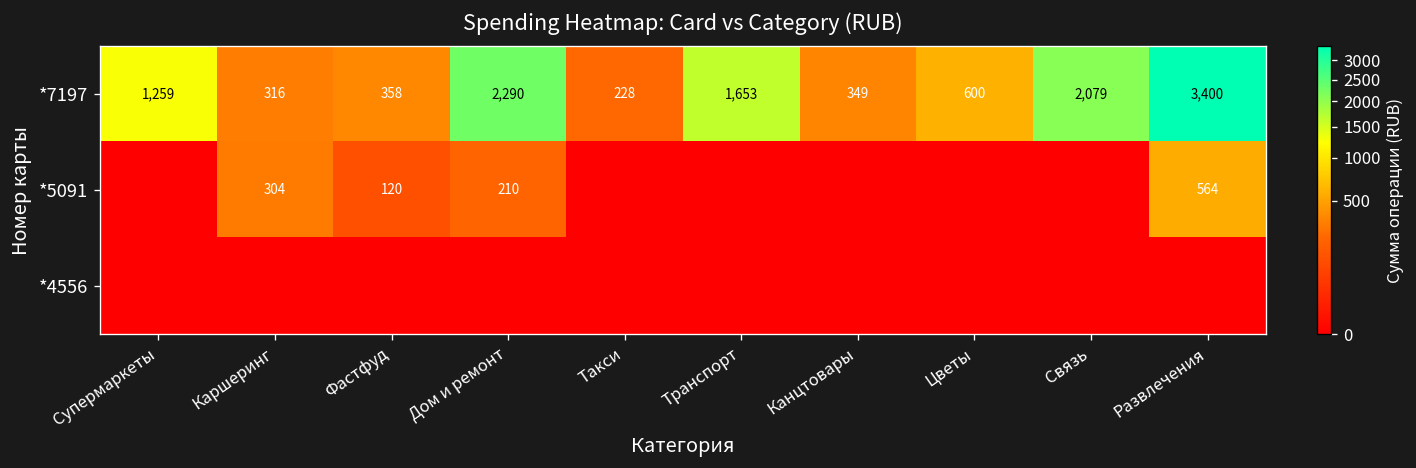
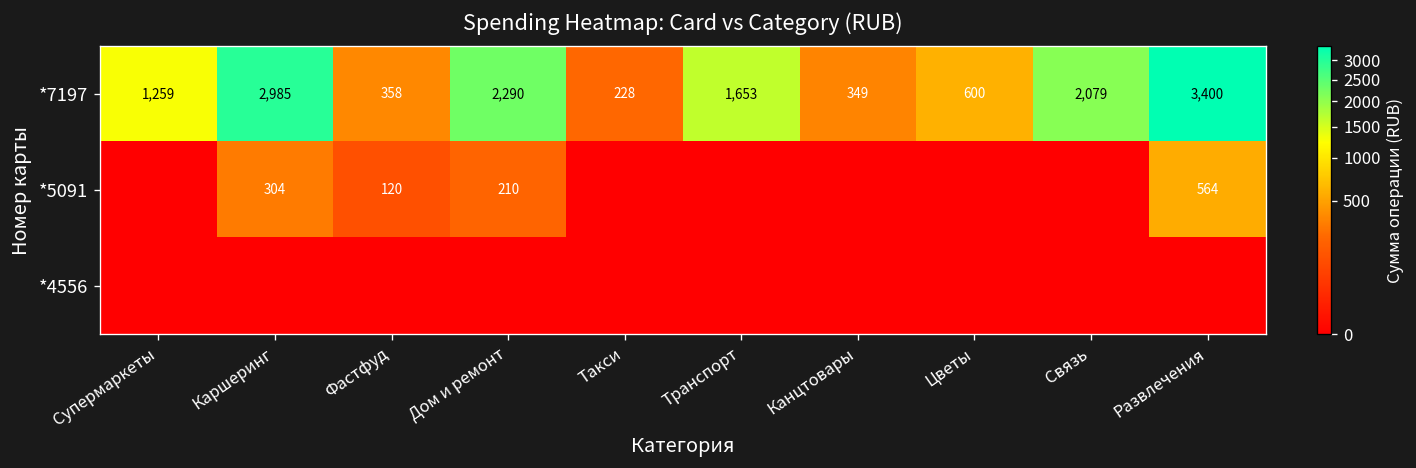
  {
    "*7197": {
      "Супермаркеты": "1,259",
-     "Каршеринг": "316",
+     "Каршеринг": "2,985",
      "Фастфуд": "358",
      "Дом и ремонт": "2,290",
      "Такси": "228",
      "Транспорт": "1,653",
      "Канцтовары": "349",
      "Цветы": "600",
      "Связь": "2,079",
      "Развлечения": "3,400"
    },
    "*5091": {
      "Каршеринг": "304",
      "Фастфуд": "120",
      "Дом и ремонт": "210",
      "Развлечения": "564"
    }
  }
